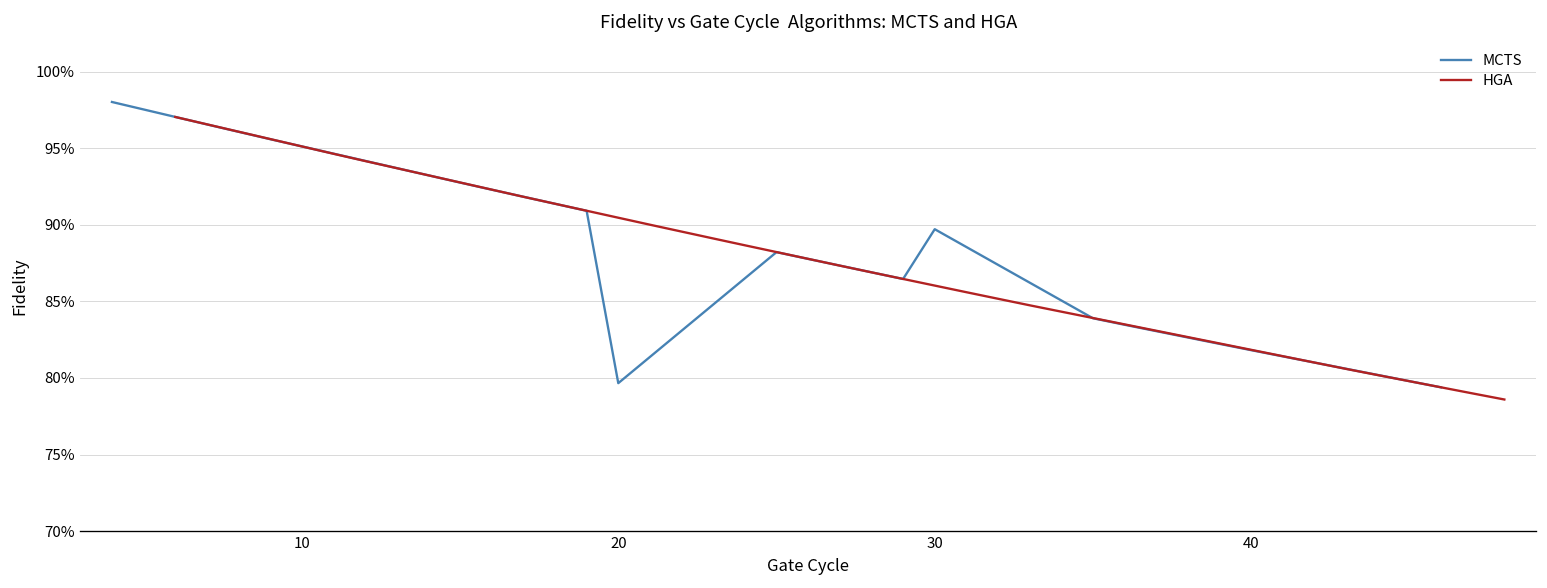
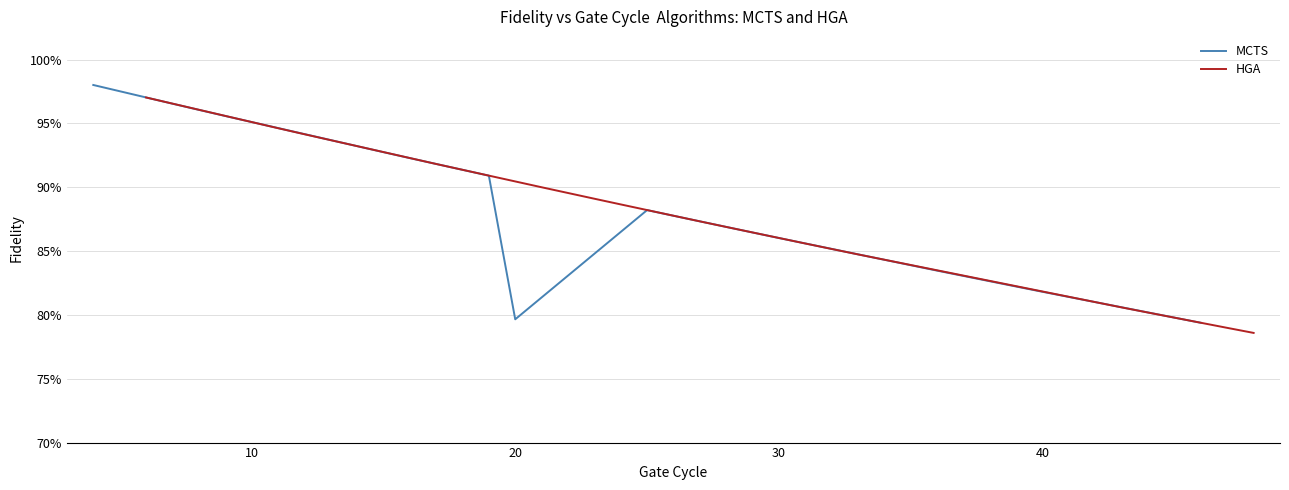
  {
    "MCTS": {
      "20": "79.7%",
-     "30": "89.7%",
+     "30": "86.0%",
      "40": "81.8%"
    }
  }
